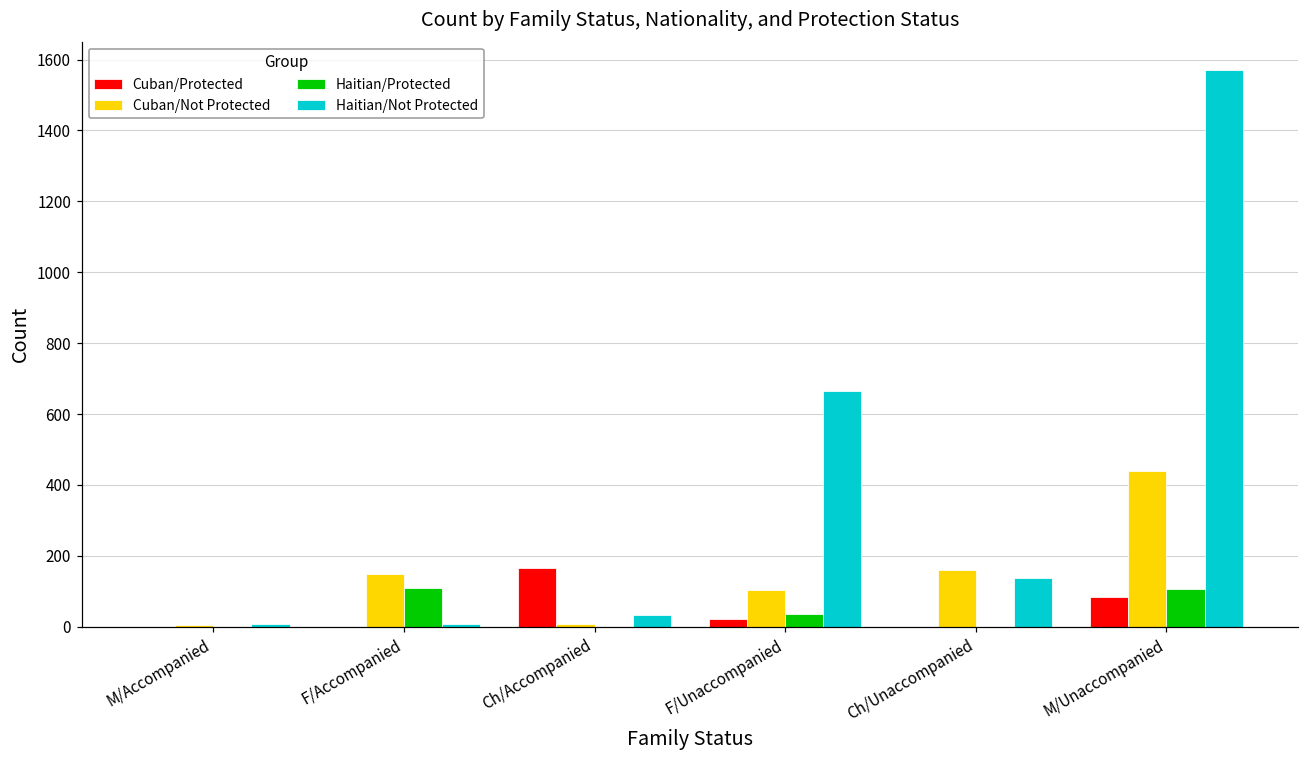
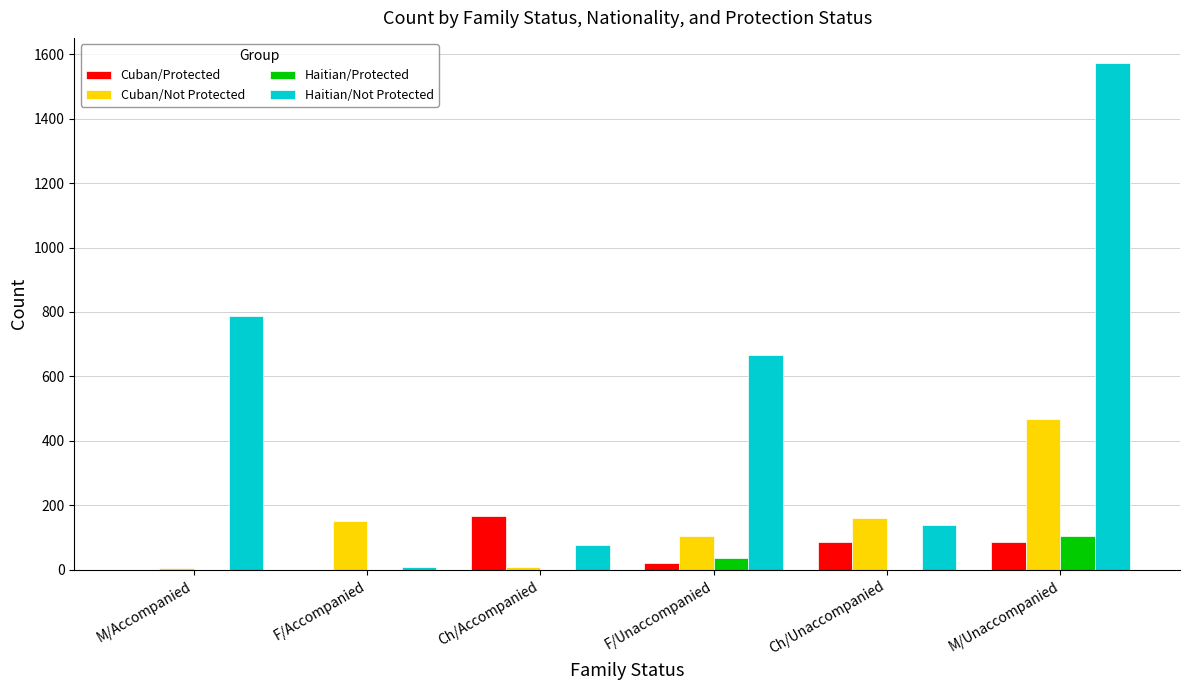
  {
    "Cuban/Protected": {
      "M/Accompanied": 0,
      "F/Accompanied": 0,
      "Ch/Accompanied": 170,
      "F/Unaccompanied": 20,
-     "Ch/Unaccompanied": 0,
+     "Ch/Unaccompanied": 90,
      "M/Unaccompanied": 90
    },
    "Cuban/Not Protected": {
      "F/Accompanied": 150,
      "Ch/Accompanied": 10,
      "F/Unaccompanied": 100,
      "Ch/Unaccompanied": 160,
-     "M/Unaccompanied": 440
+     "M/Unaccompanied": 470
    },
    "Haitian/Protected": {
      "M/Accompanied": 0,
-     "F/Accompanied": 110,
+     "F/Accompanied": 0,
      "Ch/Accompanied": 0,
      "F/Unaccompanied": 40,
      "Ch/Unaccompanied": 0,
      "M/Unaccompanied": 110
    },
    "Haitian/Not Protected": {
-     "M/Accompanied": 10,
+     "M/Accompanied": 790,
      "F/Accompanied": 10,
-     "Ch/Accompanied": 30,
+     "Ch/Accompanied": 80,
      "F/Unaccompanied": 670,
      "Ch/Unaccompanied": 140,
      "M/Unaccompanied": 1570
    }
  }
